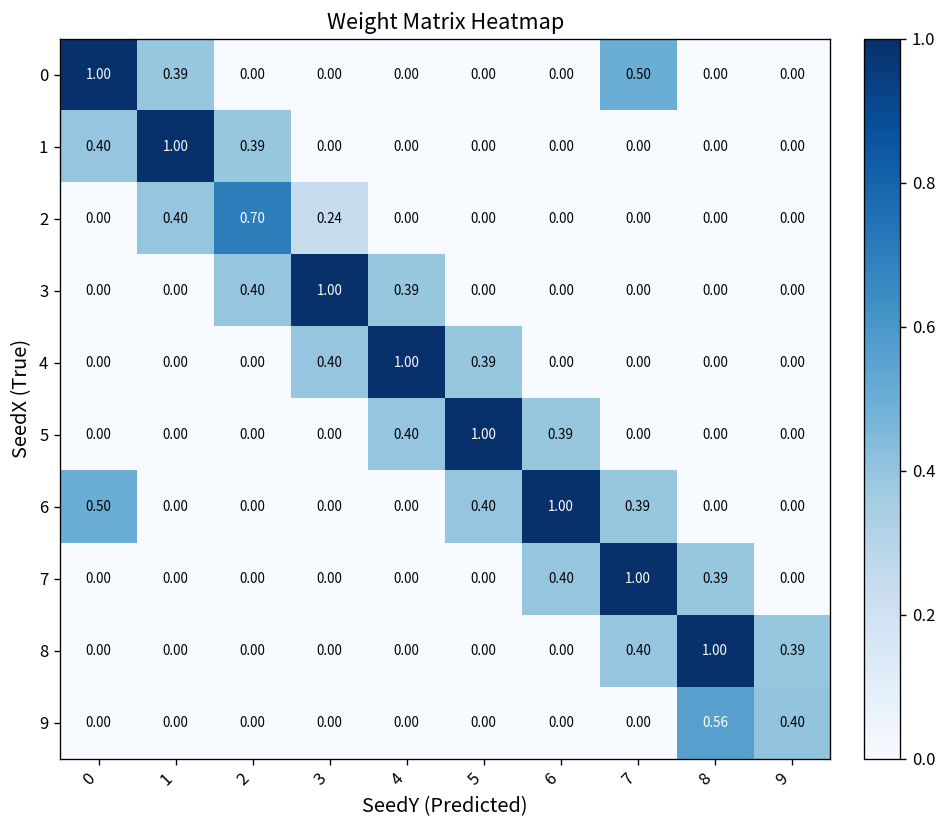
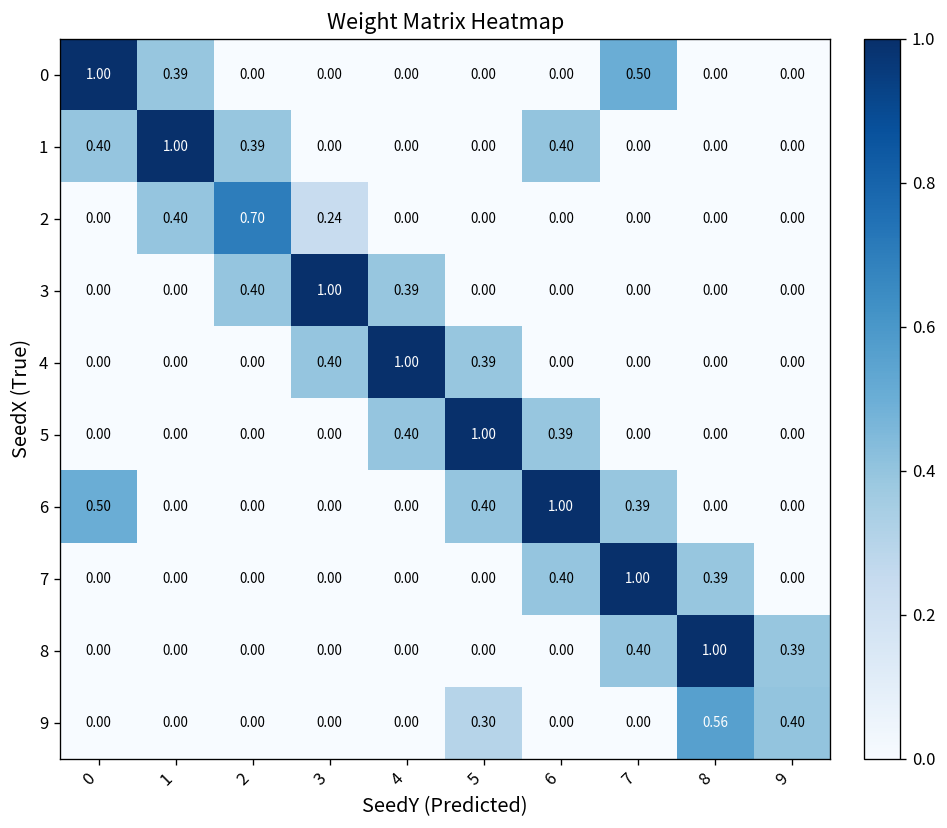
  {
    "0": {
      "0": 1.00,
      "1": 0.39,
      "2": 0.00,
      "3": 0.00,
      "4": 0.00,
      "5": 0.00,
      "6": 0.00,
      "7": 0.50,
      "8": 0.00,
      "9": 0.00
    },
    "1": {
      "0": 0.40,
      "1": 1.00,
      "2": 0.39,
      "3": 0.00,
      "4": 0.00,
      "5": 0.00,
-     "6": 0.00,
+     "6": 0.40,
      "7": 0.00,
      "8": 0.00,
      "9": 0.00
    },
    "2": {
      "0": 0.00,
      "1": 0.40,
      "2": 0.70,
      "3": 0.24,
      "4": 0.00,
      "5": 0.00,
      "6": 0.00,
      "7": 0.00,
      "8": 0.00,
      "9": 0.00
    },
    "3": {
      "0": 0.00,
      "1": 0.00,
      "2": 0.40,
      "3": 1.00,
      "4": 0.39,
      "5": 0.00,
      "6": 0.00,
      "7": 0.00,
      "8": 0.00,
      "9": 0.00
    },
    "4": {
      "0": 0.00,
      "1": 0.00,
      "2": 0.00,
      "3": 0.40,
      "4": 1.00,
      "5": 0.39,
      "6": 0.00,
      "7": 0.00,
      "8": 0.00,
      "9": 0.00
    },
    "5": {
      "0": 0.00,
      "1": 0.00,
      "2": 0.00,
      "3": 0.00,
      "4": 0.40,
      "5": 1.00,
      "6": 0.39,
      "7": 0.00,
      "8": 0.00,
      "9": 0.00
    },
    "6": {
      "0": 0.50,
      "1": 0.00,
      "2": 0.00,
      "3": 0.00,
      "4": 0.00,
      "5": 0.40,
      "6": 1.00,
      "7": 0.39,
      "8": 0.00,
      "9": 0.00
    },
    "7": {
      "0": 0.00,
      "1": 0.00,
      "2": 0.00,
      "3": 0.00,
      "4": 0.00,
      "5": 0.00,
      "6": 0.40,
      "7": 1.00,
      "8": 0.39,
      "9": 0.00
    },
    "8": {
      "0": 0.00,
      "1": 0.00,
      "2": 0.00,
      "3": 0.00,
      "4": 0.00,
      "5": 0.00,
      "6": 0.00,
      "7": 0.40,
      "8": 1.00,
      "9": 0.39
    },
    "9": {
      "0": 0.00,
      "1": 0.00,
      "2": 0.00,
      "3": 0.00,
      "4": 0.00,
-     "5": 0.00,
+     "5": 0.30,
      "6": 0.00,
      "7": 0.00,
      "8": 0.56,
      "9": 0.40
    }
  }
